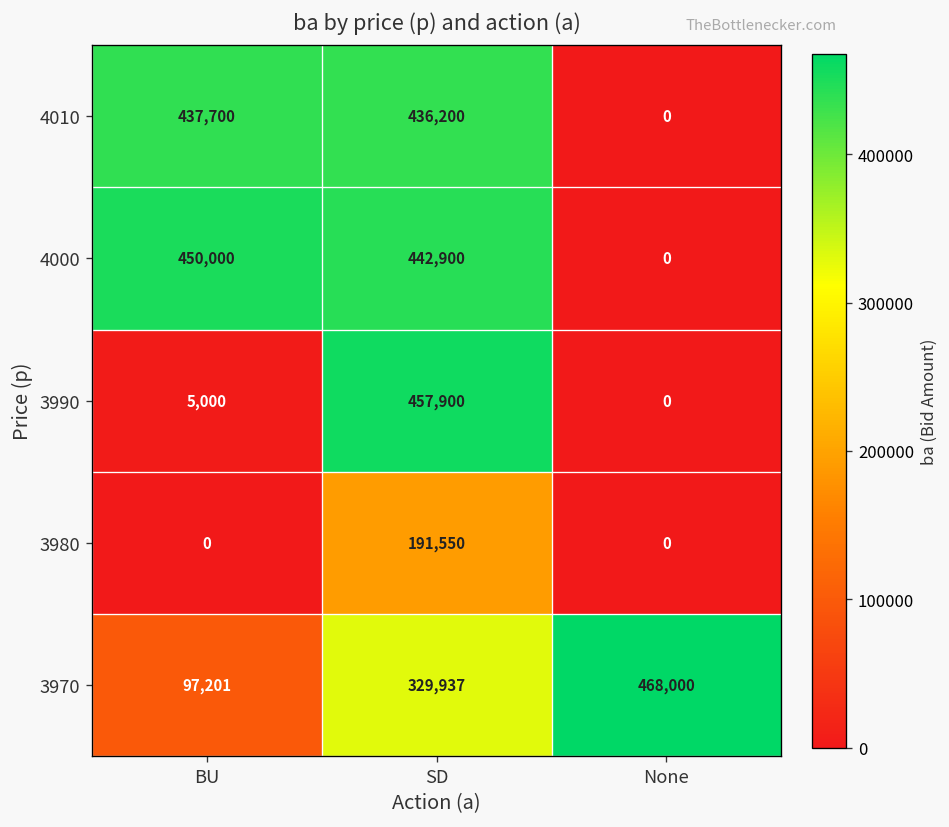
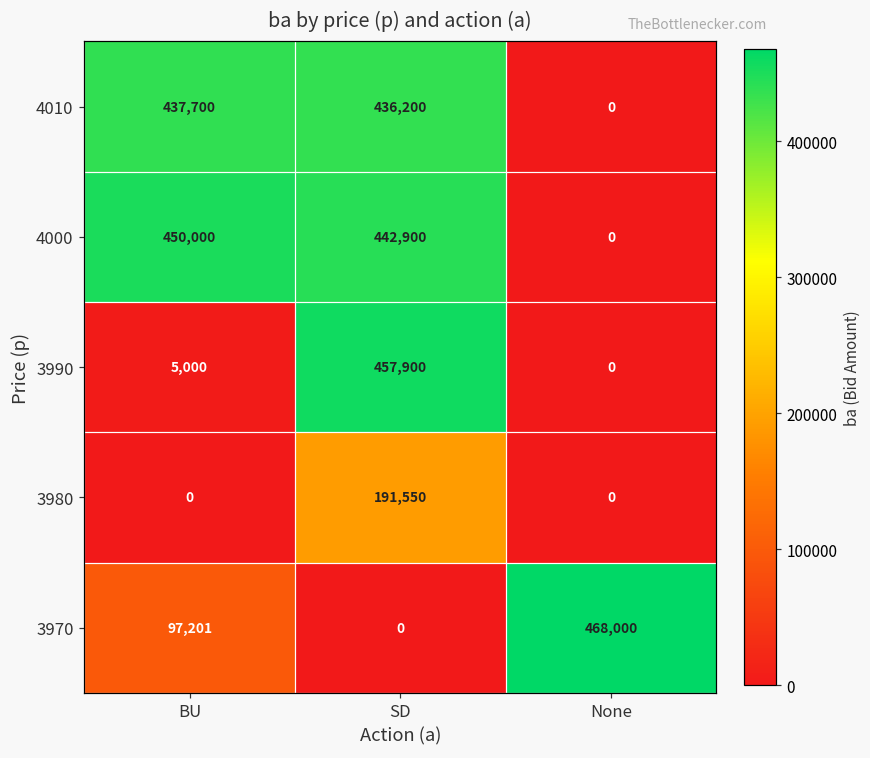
  {
    "4010": {
      "BU": "437,700",
      "SD": "436,200",
      "None": "0"
    },
    "4000": {
      "BU": "450,000",
      "SD": "442,900",
      "None": "0"
    },
    "3990": {
      "BU": "5,000",
      "SD": "457,900",
      "None": "0"
    },
    "3980": {
      "BU": "0",
      "SD": "191,550",
      "None": "0"
    },
    "3970": {
      "BU": "97,201",
-     "SD": "329,937",
+     "SD": "0",
      "None": "468,000"
    }
  }
